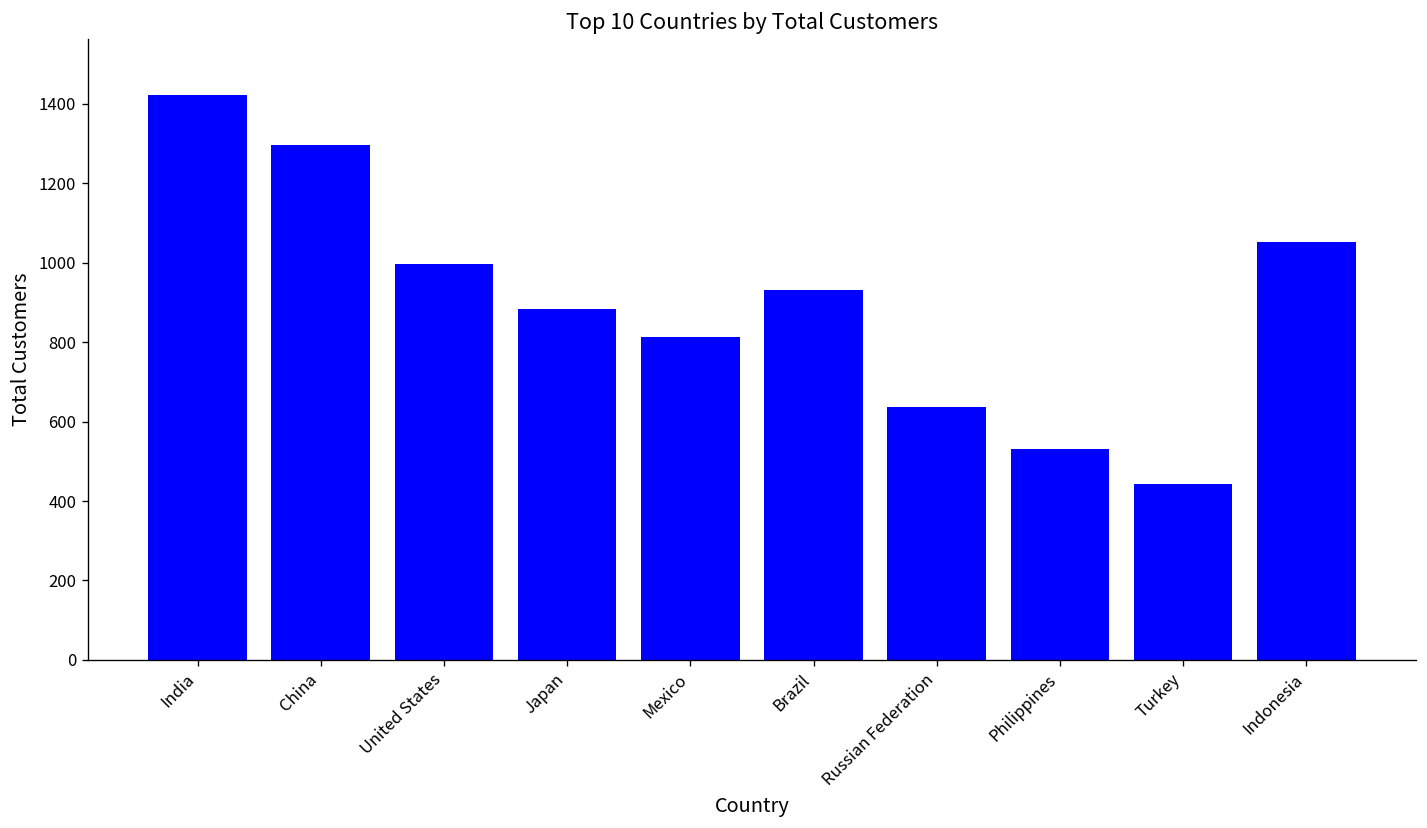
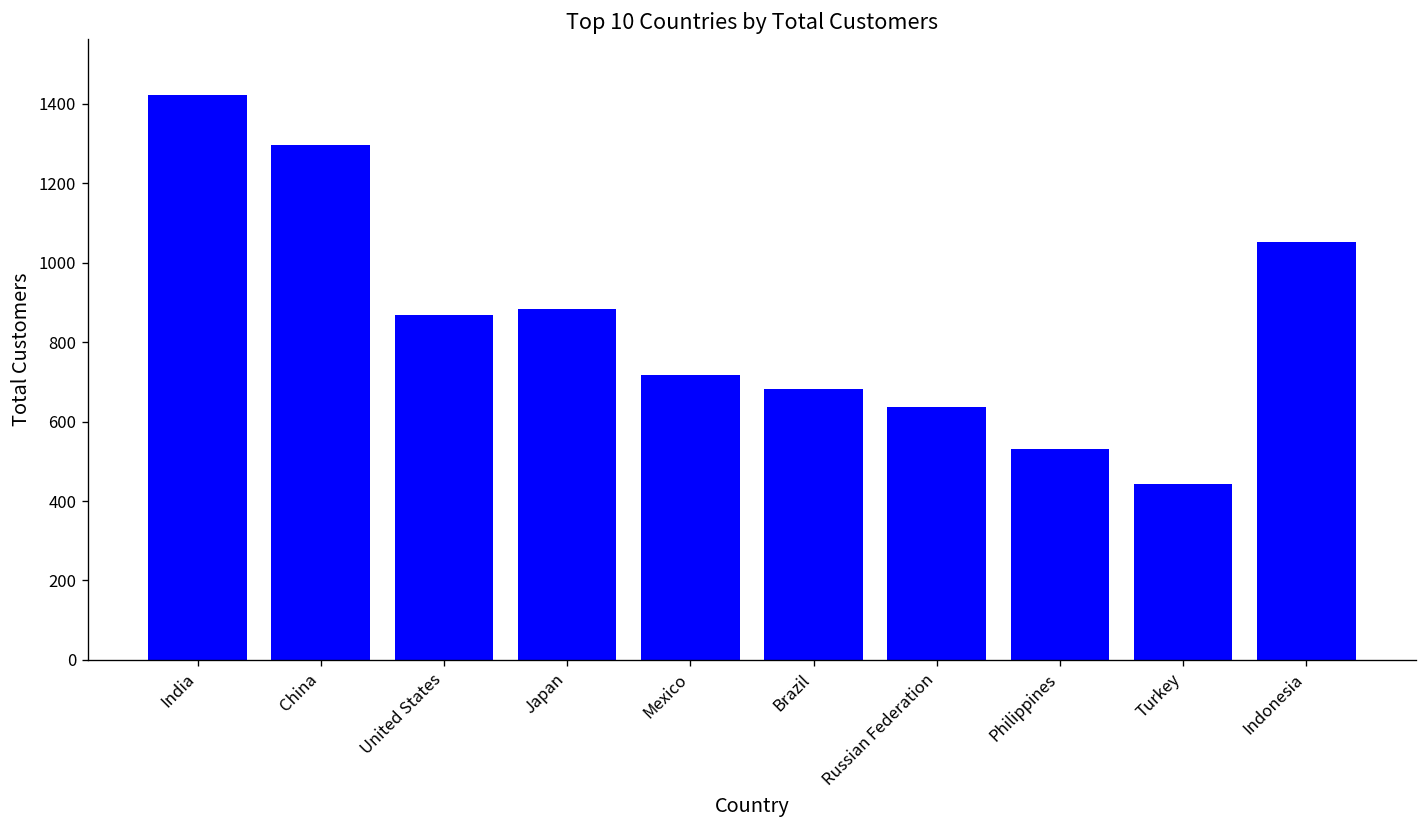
  {
    "India": 1420,
    "China": 1300,
-   "United States": 1000,
+   "United States": 870,
    "Japan": 880,
-   "Mexico": 810,
-   "Brazil": 930,
+   "Mexico": 720,
+   "Brazil": 680,
    "Russian Federation": 640,
    "Philippines": 530,
    "Turkey": 440,
    "Indonesia": 1050
  }
